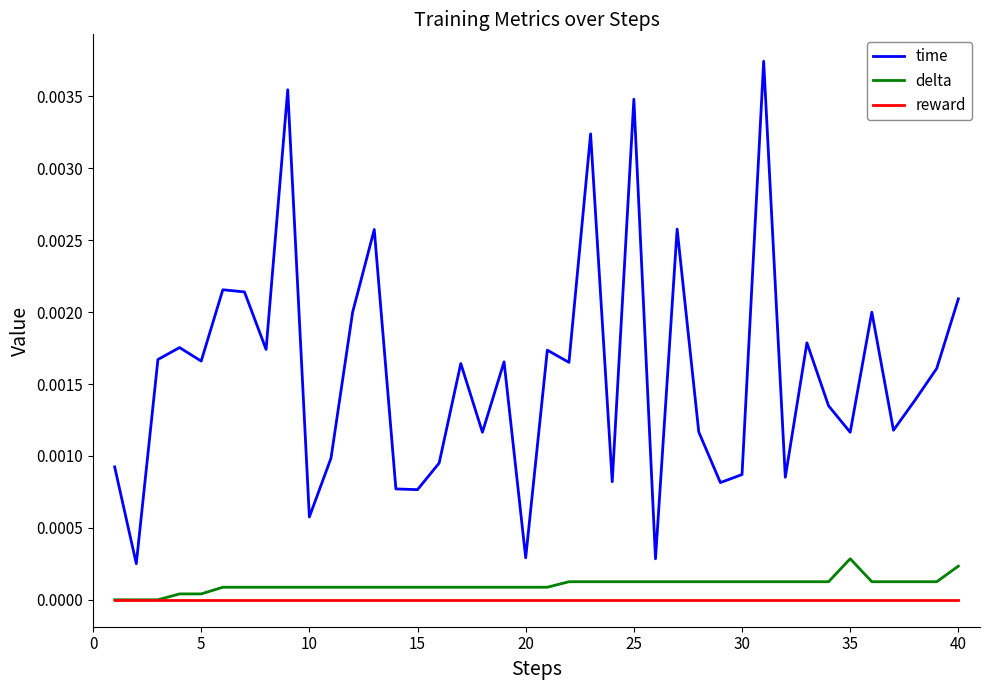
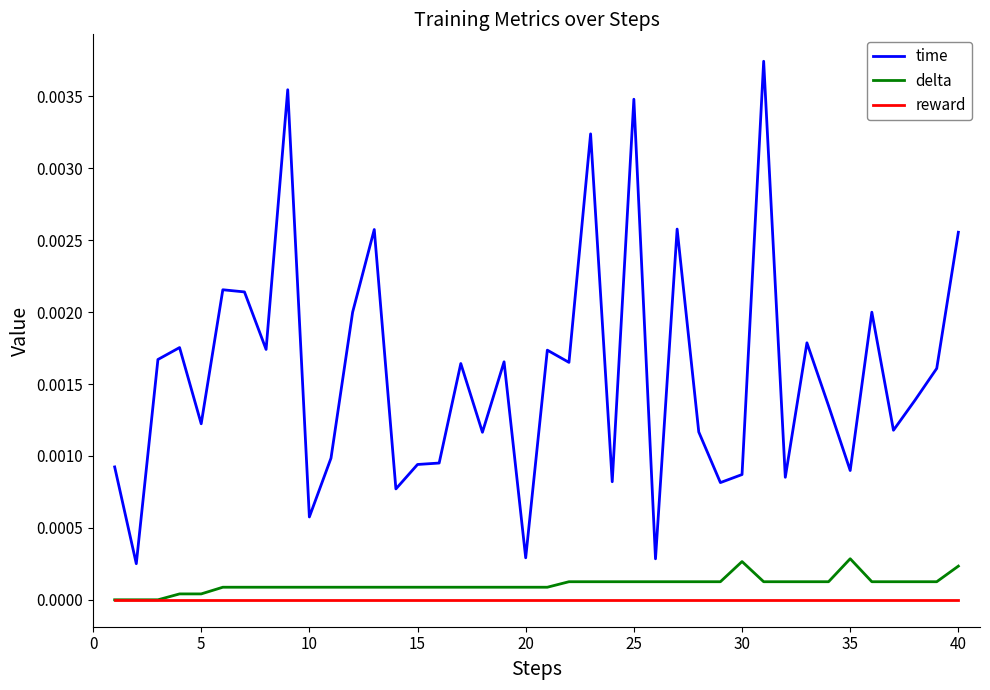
  {
    "time": {
-     "5": 0.00166,
+     "5": 0.00122,
      "10": 0.00058,
-     "15": 0.00077,
+     "15": 0.00094,
      "20": 0.00029,
      "25": 0.00348,
      "30": 0.00087,
-     "35": 0.00117,
-     "40": 0.00209
+     "35": 0.00090,
+     "40": 0.00256
    },
    "delta": {
      "5": 0.00004,
      "10": 0.00009,
      "15": 0.00009,
      "20": 0.00009,
      "25": 0.00013,
-     "30": 0.00013,
+     "30": 0.00027,
      "35": 0.00029,
      "40": 0.00023
    },
    "reward": {
      "5": 0.00000,
      "10": 0.00000,
      "15": 0.00000,
      "20": 0.00000,
      "25": 0.00000,
      "30": 0.00000,
      "35": 0.00000,
      "40": 0.00000
    }
  }
